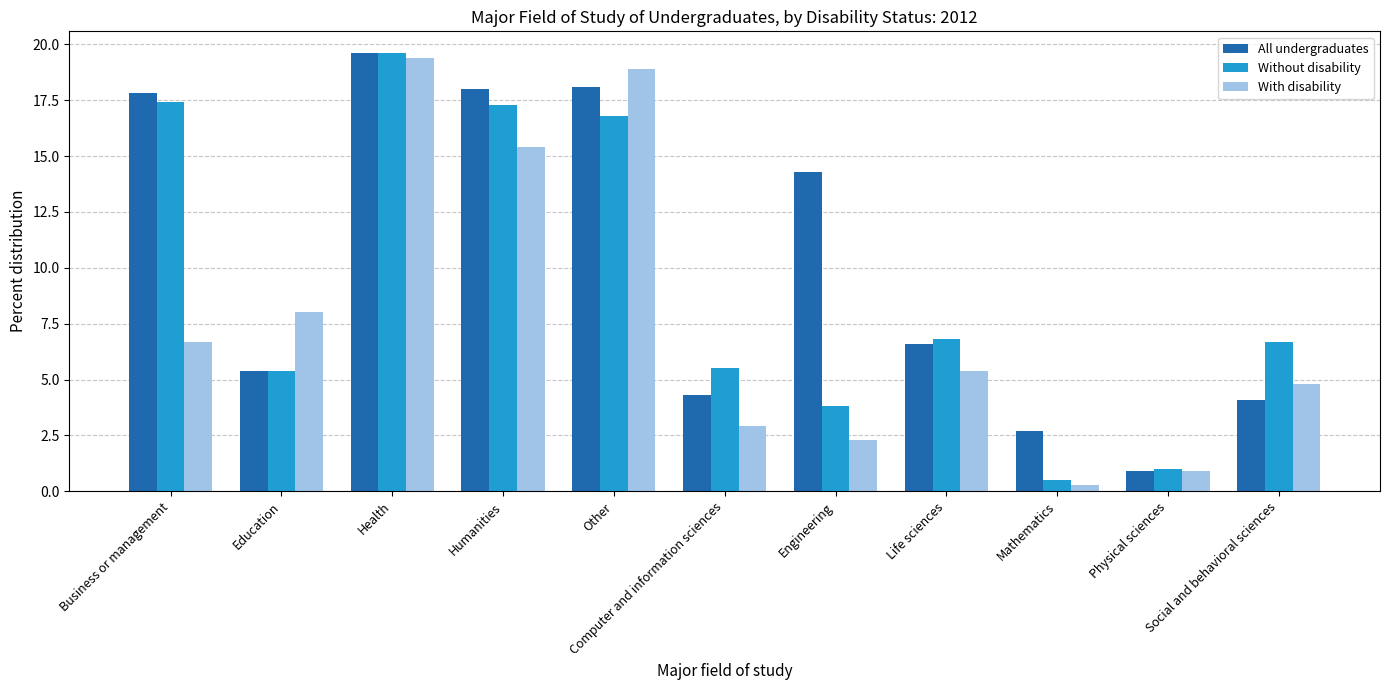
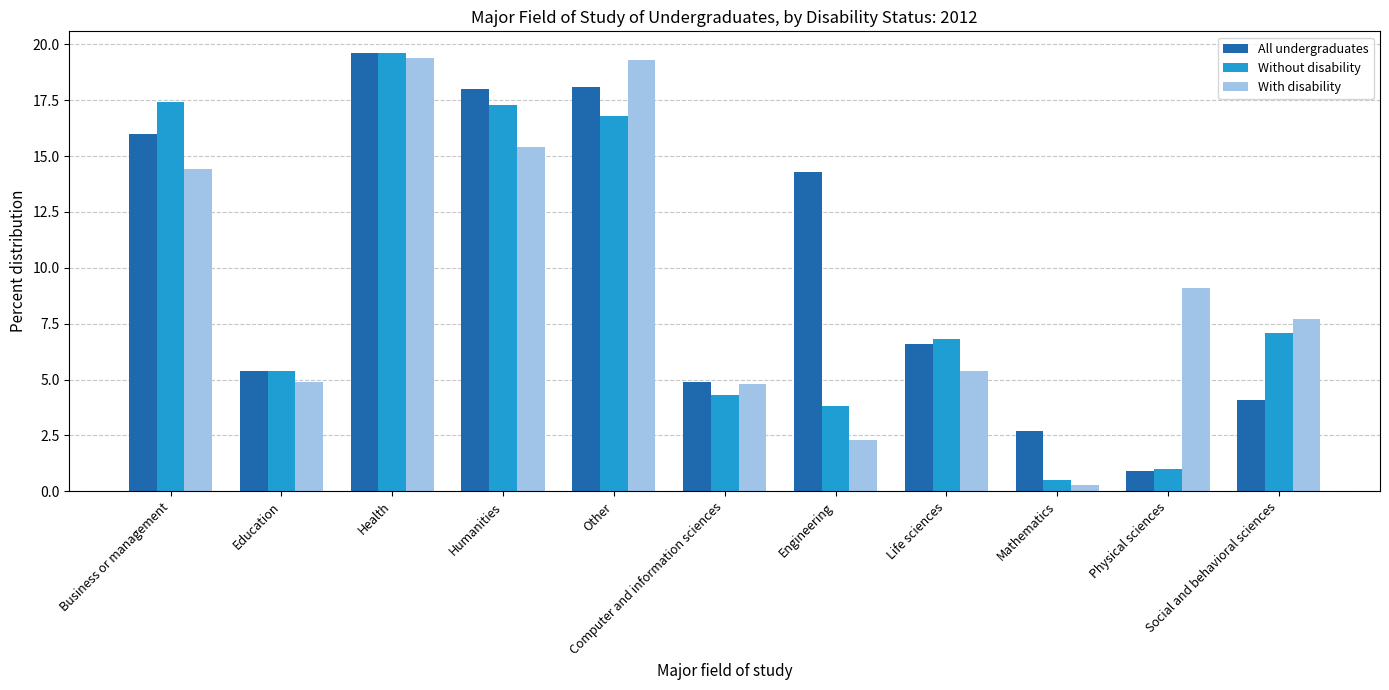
  {
    "All undergraduates": {
-     "Business or management": 17.8,
+     "Business or management": 16.0,
      "Education": 5.4,
      "Health": 19.6,
      "Humanities": 18.0,
      "Other": 18.1,
-     "Computer and information sciences": 4.3,
+     "Computer and information sciences": 4.9,
      "Engineering": 14.3,
      "Life sciences": 6.6,
      "Mathematics": 2.7,
      "Physical sciences": 0.9,
      "Social and behavioral sciences": 4.1
    },
    "Without disability": {
      "Business or management": 17.4,
      "Education": 5.4,
      "Health": 19.6,
      "Humanities": 17.3,
      "Other": 16.8,
-     "Computer and information sciences": 5.5,
+     "Computer and information sciences": 4.3,
      "Engineering": 3.8,
      "Life sciences": 6.8,
      "Mathematics": 0.5,
      "Physical sciences": 1.0,
-     "Social and behavioral sciences": 6.7
+     "Social and behavioral sciences": 7.1
    },
    "With disability": {
-     "Business or management": 6.7,
-     "Education": 8.0,
+     "Business or management": 14.4,
+     "Education": 4.9,
      "Health": 19.4,
      "Humanities": 15.4,
-     "Other": 18.9,
-     "Computer and information sciences": 2.9,
+     "Other": 19.3,
+     "Computer and information sciences": 4.8,
      "Engineering": 2.3,
      "Life sciences": 5.4,
      "Mathematics": 0.3,
-     "Physical sciences": 0.9,
-     "Social and behavioral sciences": 4.8
+     "Physical sciences": 9.1,
+     "Social and behavioral sciences": 7.7
    }
  }
